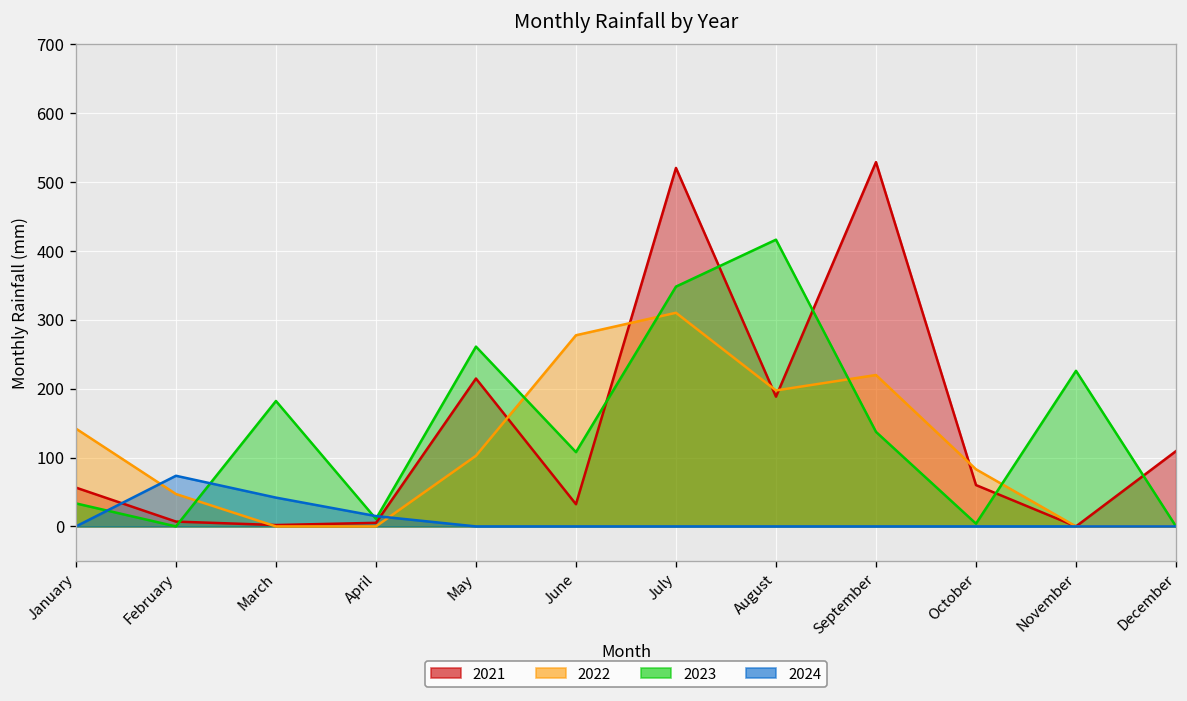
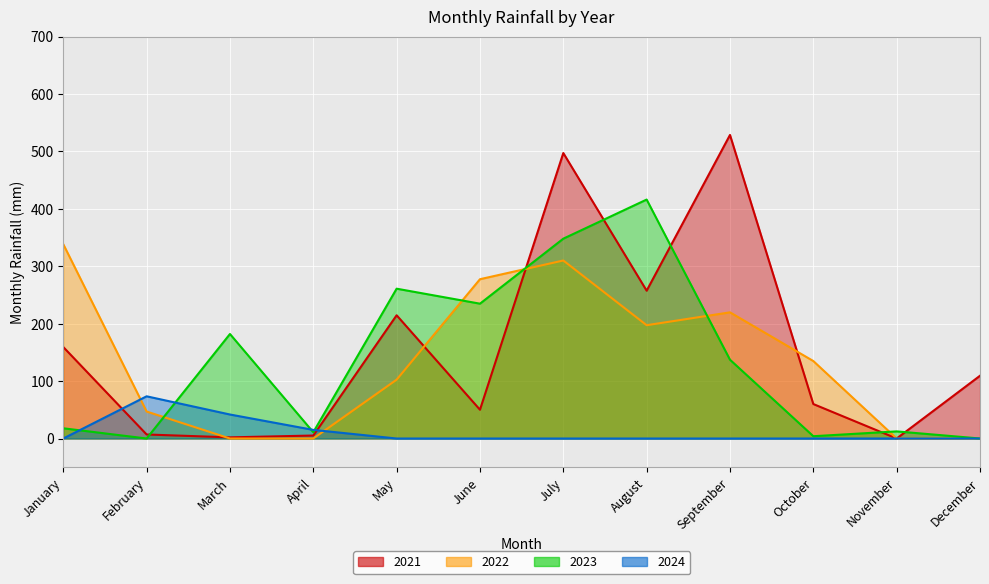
  {
    "2021": {
-     "January": 60,
+     "January": 160,
      "February": 10,
      "April": 10,
      "May": 210,
-     "June": 30,
-     "July": 520,
-     "August": 190,
+     "June": 50,
+     "July": 500,
+     "August": 260,
      "September": 530,
      "October": 60,
      "December": 110
    },
    "2022": {
-     "January": 140,
+     "January": 340,
      "February": 50,
      "April": 0,
      "May": 100,
      "June": 280,
      "July": 310,
      "August": 200,
      "September": 220,
-     "October": 80
+     "October": 130
    },
    "2023": {
-     "January": 30,
+     "January": 20,
      "February": 0,
      "March": 180,
      "May": 260,
-     "June": 110,
+     "June": 230,
      "July": 350,
      "August": 420,
      "September": 140,
-     "November": 230
+     "November": 10
    },
    "2024": {
      "January": 0,
      "February": 70,
      "March": 40,
      "May": 0,
      "June": 0,
      "July": 0,
      "August": 0,
      "September": 0
    }
  }
